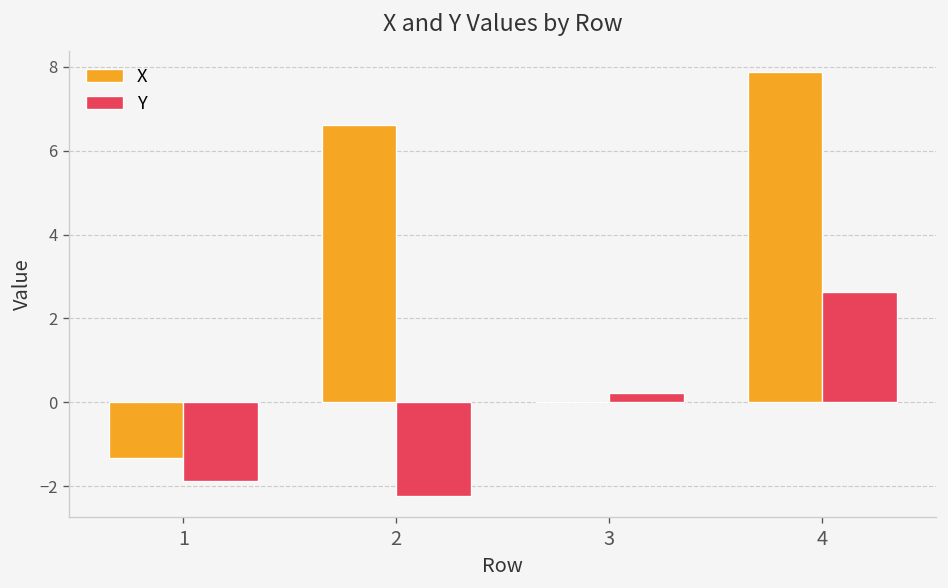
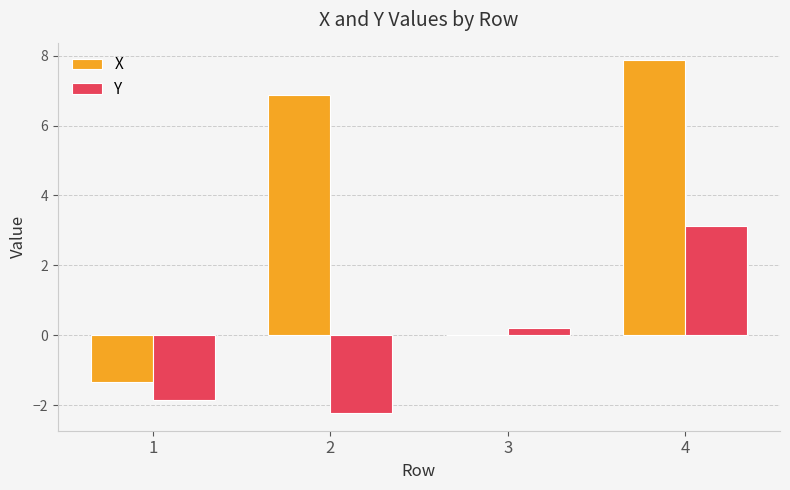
  {
    "X": {
      "1": -1.3,
-     "2": 6.6,
+     "2": 6.9,
      "4": 7.9
    },
    "Y": {
      "1": -1.9,
      "2": -2.2,
      "3": 0.2,
-     "4": 2.6
+     "4": 3.1
    }
  }
